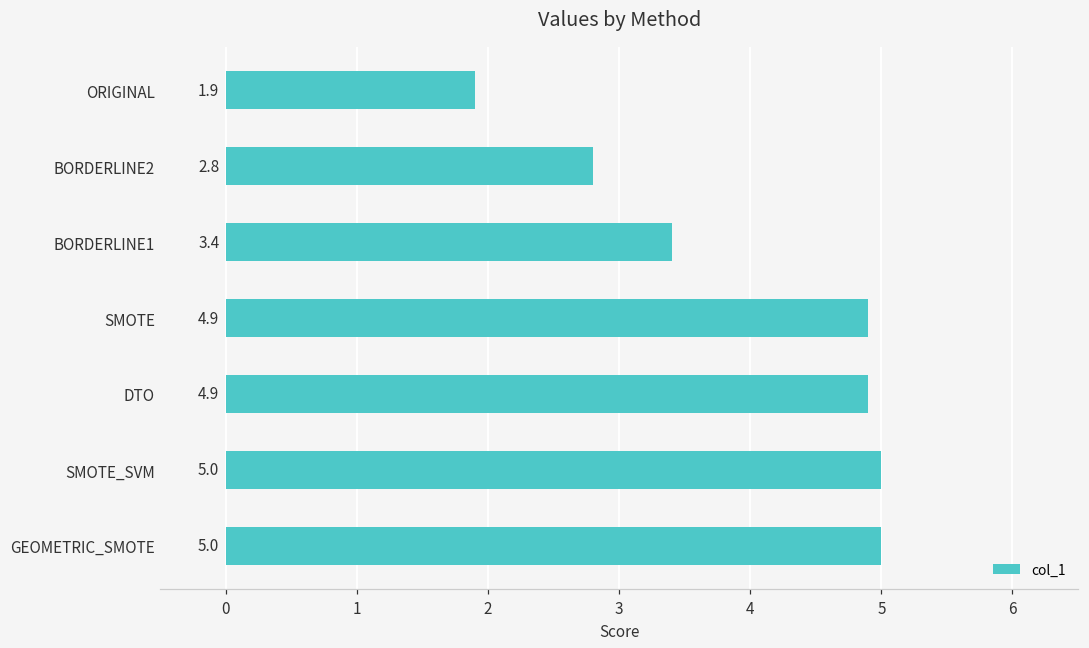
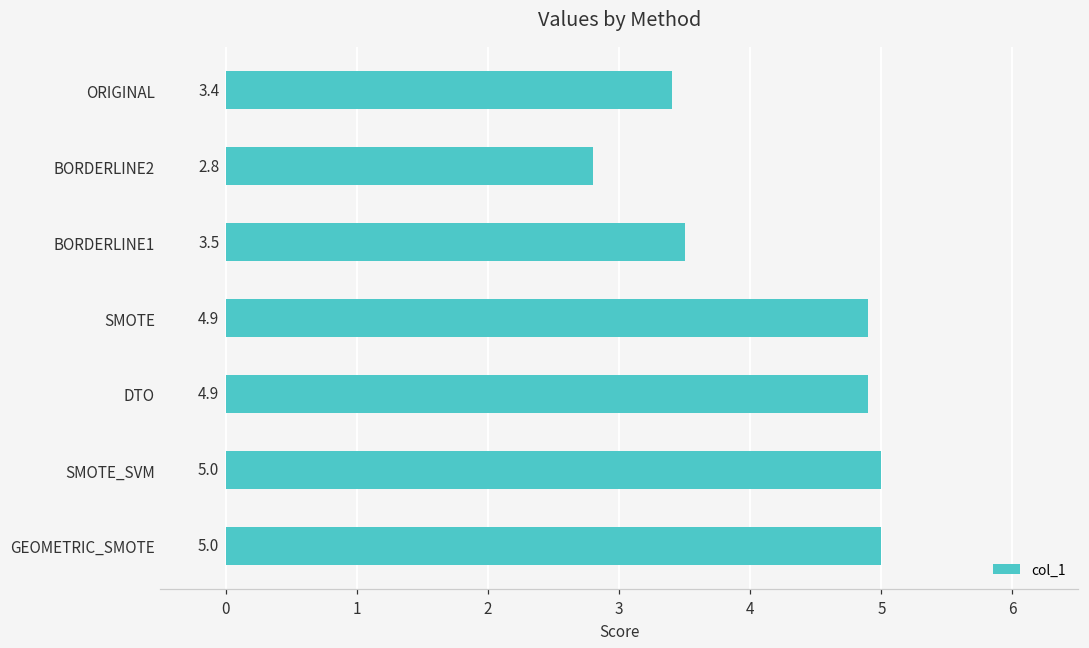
  {
-   "ORIGINAL": 1.9,
-   "BORDERLINE1": 3.4
+   "ORIGINAL": 3.4,
+   "BORDERLINE1": 3.5
  }
